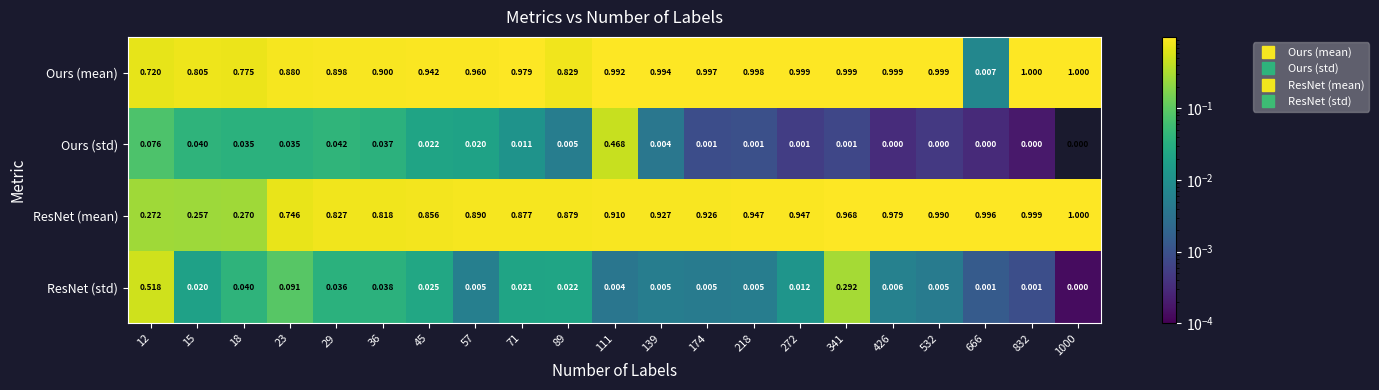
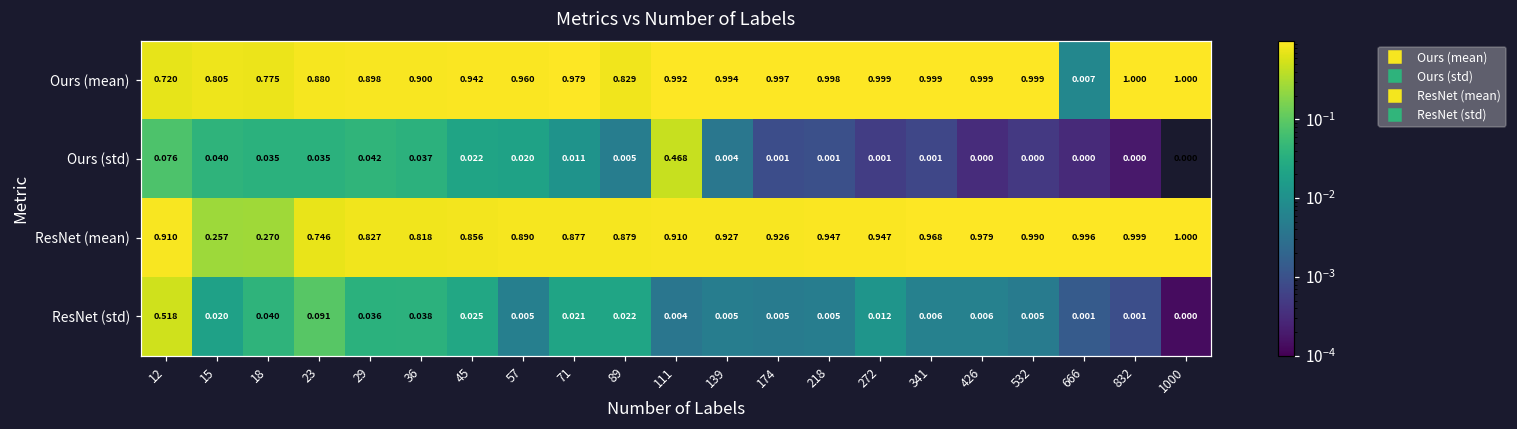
  {
    "Ours (mean)": {
      "12": 0.720,
      "15": 0.805,
      "18": 0.775,
      "23": 0.880,
      "29": 0.898,
      "36": 0.900,
      "45": 0.942,
      "57": 0.960,
      "71": 0.979,
      "89": 0.829,
      "111": 0.992,
      "139": 0.994,
      "174": 0.997,
      "218": 0.998,
      "272": 0.999,
      "341": 0.999,
      "426": 0.999,
      "532": 0.999,
      "666": 0.007,
      "832": 1.000,
      "1000": 1.000
    },
    "Ours (std)": {
      "12": 0.076,
      "15": 0.040,
      "18": 0.035,
      "23": 0.035,
      "29": 0.042,
      "36": 0.037,
      "45": 0.022,
      "57": 0.020,
      "71": 0.011,
      "89": 0.005,
      "111": 0.468,
      "139": 0.004,
      "174": 0.001,
      "218": 0.001,
      "272": 0.001,
      "341": 0.001,
      "426": 0.000,
      "532": 0.000,
      "666": 0.000,
      "832": 0.000
    },
    "ResNet (mean)": {
-     "12": 0.272,
+     "12": 0.910,
      "15": 0.257,
      "18": 0.270,
      "23": 0.746,
      "29": 0.827,
      "36": 0.818,
      "45": 0.856,
      "57": 0.890,
      "71": 0.877,
      "89": 0.879,
      "111": 0.910,
      "139": 0.927,
      "174": 0.926,
      "218": 0.947,
      "272": 0.947,
      "341": 0.968,
      "426": 0.979,
      "532": 0.990,
      "666": 0.996,
      "832": 0.999,
      "1000": 1.000
    },
    "ResNet (std)": {
      "12": 0.518,
      "15": 0.020,
      "18": 0.040,
      "23": 0.091,
      "29": 0.036,
      "36": 0.038,
      "45": 0.025,
      "57": 0.005,
      "71": 0.021,
      "89": 0.022,
      "111": 0.004,
      "139": 0.005,
      "174": 0.005,
      "218": 0.005,
      "272": 0.012,
-     "341": 0.292,
+     "341": 0.006,
      "426": 0.006,
      "532": 0.005,
      "666": 0.001,
      "832": 0.001,
      "1000": 0.000
    }
  }
